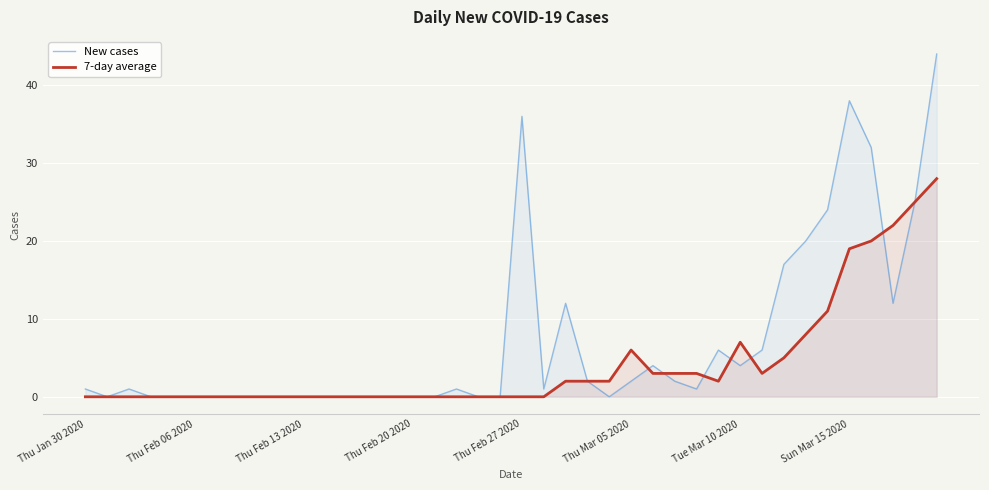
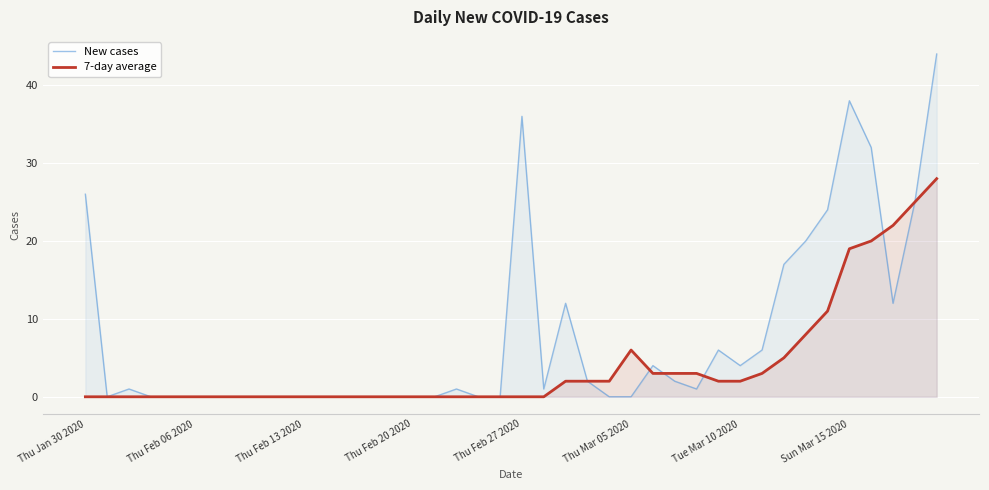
  {
    "New cases": {
-     "Thu Jan 30 2020": 1,
+     "Thu Jan 30 2020": 26,
      "Thu Feb 27 2020": 36,
-     "Thu Mar 05 2020": 2,
+     "Thu Mar 05 2020": 0,
      "Tue Mar 10 2020": 4,
      "Sun Mar 15 2020": 38
    },
    "7-day average": {
      "Thu Jan 30 2020": 0,
      "Thu Feb 27 2020": 0,
      "Thu Mar 05 2020": 6,
-     "Tue Mar 10 2020": 7,
+     "Tue Mar 10 2020": 2,
      "Sun Mar 15 2020": 19
    }
  }
